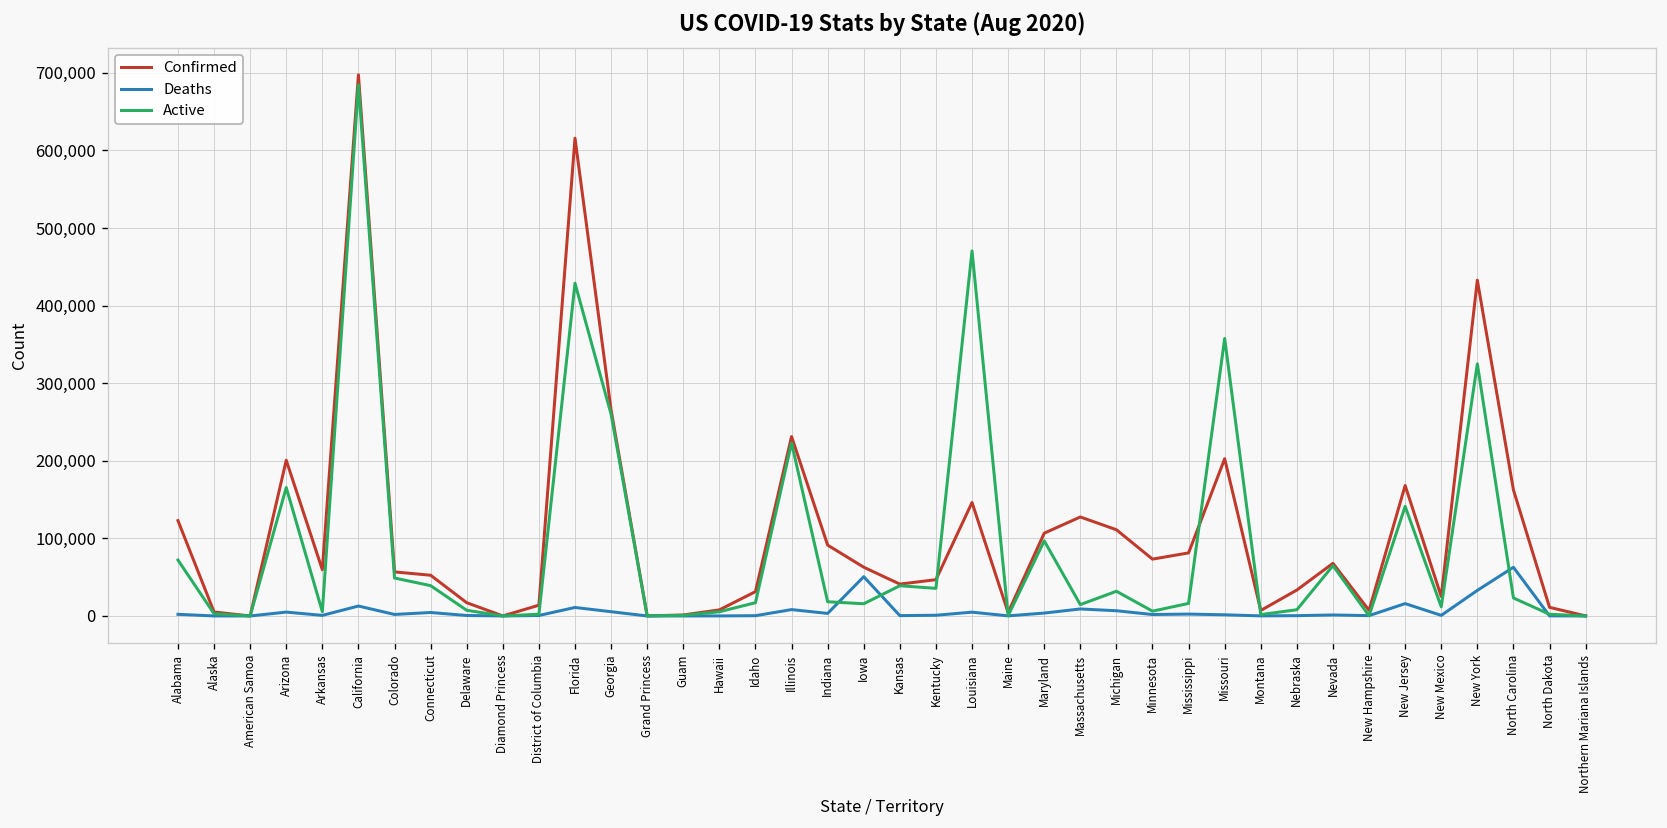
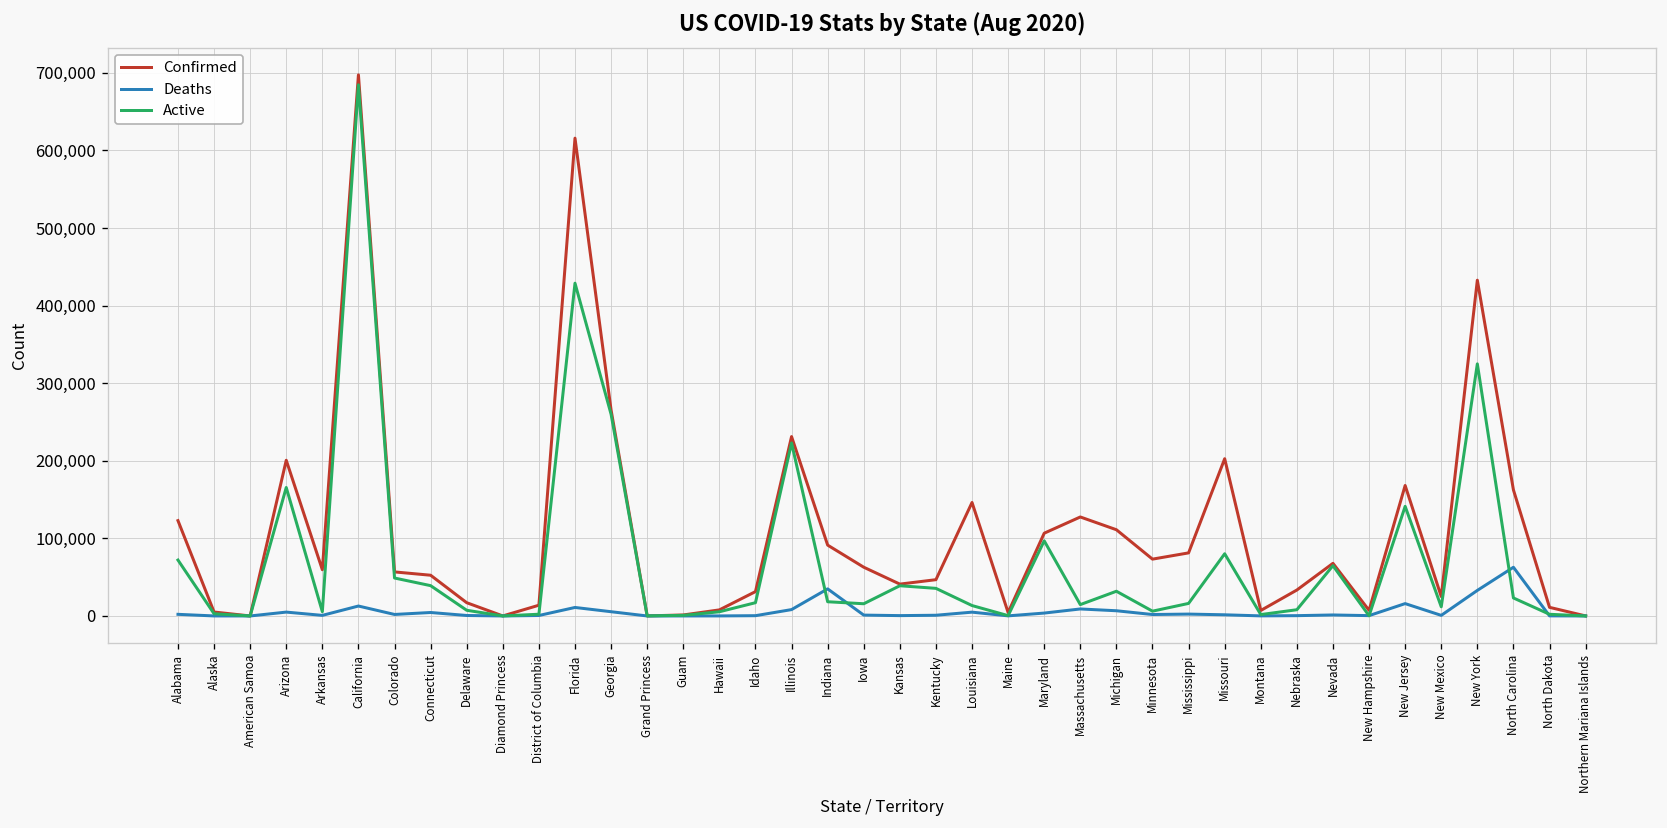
  {
    "Confirmed": {
      "Alabama": "120,000",
      "Arizona": "200,000",
      "Arkansas": "60,000",
      "California": "700,000",
      "Colorado": "60,000",
      "Connecticut": "50,000",
      "Delaware": "20,000",
      "District of Columbia": "10,000",
      "Florida": "620,000",
      "Georgia": "270,000",
      "Idaho": "30,000",
      "Illinois": "230,000",
      "Indiana": "90,000",
      "Iowa": "60,000",
      "Kentucky": "50,000",
      "Louisiana": "150,000",
      "Maine": "0",
      "Maryland": "110,000",
      "Massachusetts": "130,000",
      "Michigan": "110,000",
      "Minnesota": "70,000",
      "Mississippi": "80,000",
      "Missouri": "200,000",
      "Montana": "10,000",
      "Nebraska": "30,000",
      "New Hampshire": "10,000",
      "New Jersey": "170,000",
      "New Mexico": "30,000",
      "New York": "430,000",
      "North Carolina": "160,000",
      "North Dakota": "10,000"
    },
    "Deaths": {
      "Alabama": "0",
      "Arizona": "0",
      "Arkansas": "0",
      "California": "10,000",
      "Colorado": "0",
      "Connecticut": "0",
      "Delaware": "0",
      "Florida": "10,000",
      "Georgia": "10,000",
      "Hawaii": "0",
      "Idaho": "0",
      "Illinois": "10,000",
-     "Indiana": "0",
-     "Iowa": "50,000",
+     "Indiana": "30,000",
+     "Iowa": "0",
      "Kansas": "0",
      "Kentucky": "0",
      "Louisiana": "0",
      "Maryland": "0",
      "Massachusetts": "10,000",
      "Michigan": "10,000",
      "Minnesota": "0",
      "Mississippi": "0",
      "Missouri": "0",
      "Nebraska": "0",
      "Nevada": "0",
      "New Jersey": "20,000",
      "New Mexico": "0",
      "New York": "30,000",
      "North Carolina": "60,000"
    },
    "Active": {
      "Alabama": "70,000",
      "Arizona": "170,000",
      "Arkansas": "10,000",
      "California": "680,000",
      "Colorado": "50,000",
      "Connecticut": "40,000",
      "Delaware": "10,000",
      "Florida": "430,000",
      "Georgia": "260,000",
      "Idaho": "20,000",
      "Illinois": "220,000",
      "Indiana": "20,000",
      "Iowa": "20,000",
      "Kentucky": "40,000",
-     "Louisiana": "470,000",
+     "Louisiana": "10,000",
      "Maryland": "100,000",
      "Massachusetts": "10,000",
      "Michigan": "30,000",
      "Minnesota": "10,000",
      "Mississippi": "20,000",
-     "Missouri": "360,000",
+     "Missouri": "80,000",
      "Nebraska": "10,000",
      "New Jersey": "140,000",
      "New Mexico": "10,000",
      "New York": "320,000",
      "North Carolina": "20,000"
    }
  }
